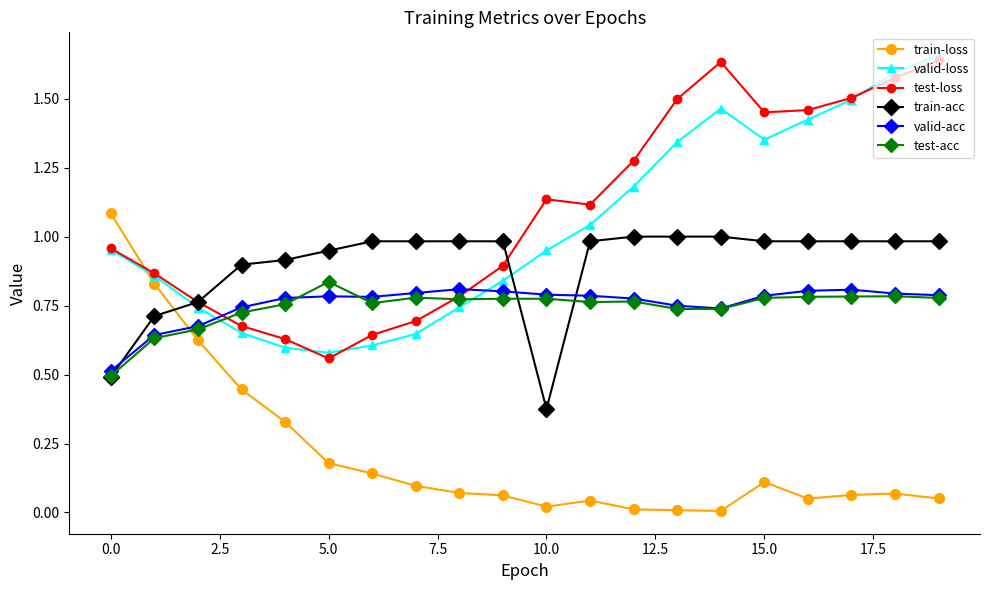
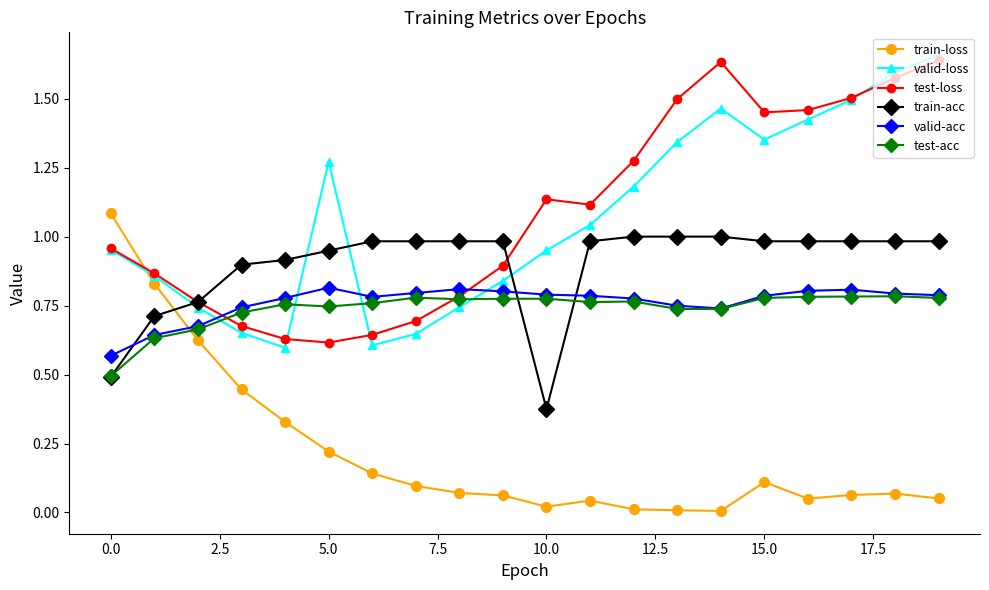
  {
    "train-loss": {
      "0.0": 1.08,
-     "5.0": 0.18,
+     "5.0": 0.22,
      "10.0": 0.02,
      "15.0": 0.11
    },
    "valid-loss": {
-     "5.0": 0.58,
+     "5.0": 1.27,
      "10.0": 0.95,
      "15.0": 1.35
    },
    "test-loss": {
-     "5.0": 0.56,
+     "5.0": 0.62,
      "10.0": 1.14,
      "15.0": 1.45
    },
    "train-acc": {
      "5.0": 0.95,
      "10.0": 0.38,
      "15.0": 0.98
    },
    "valid-acc": {
-     "0.0": 0.51,
-     "5.0": 0.78,
+     "0.0": 0.57,
+     "5.0": 0.81,
      "10.0": 0.79
    },
    "test-acc": {
-     "5.0": 0.84,
+     "5.0": 0.75,
      "10.0": 0.77
    }
  }
